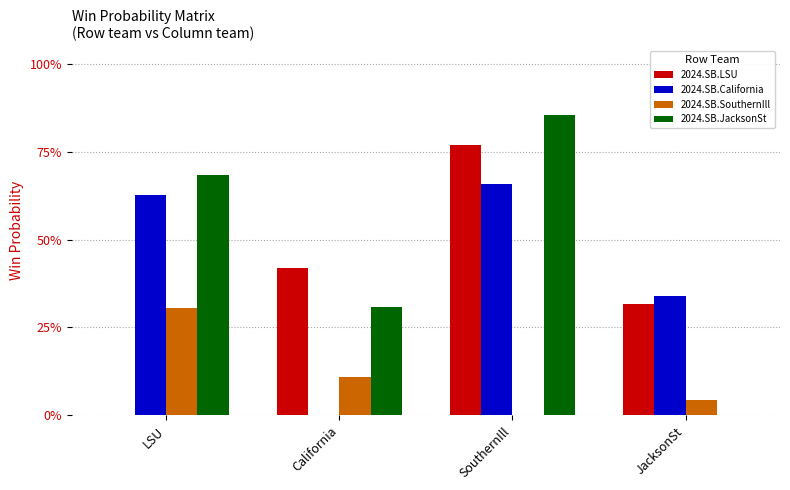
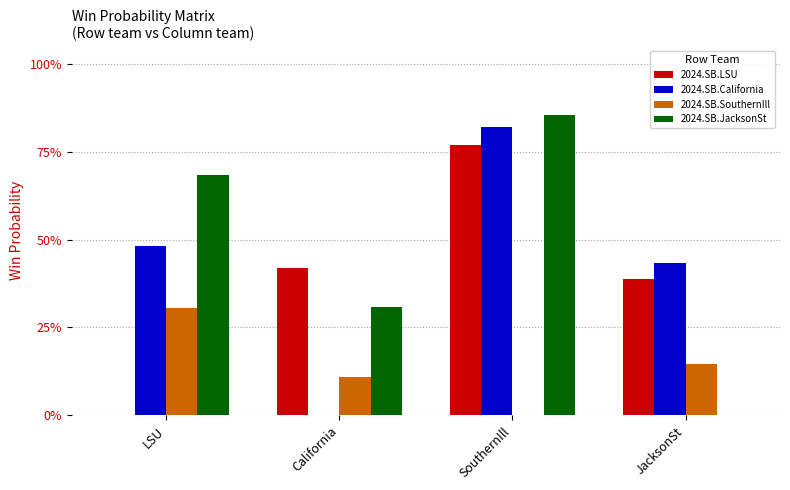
  {
    "2024.SB.LSU": {
      "LSU": "0%",
      "California": "42%",
      "SouthernIll": "77%",
-     "JacksonSt": "32%"
+     "JacksonSt": "39%"
    },
    "2024.SB.California": {
-     "LSU": "63%",
+     "LSU": "48%",
      "California": "0%",
-     "SouthernIll": "66%",
-     "JacksonSt": "34%"
+     "SouthernIll": "82%",
+     "JacksonSt": "43%"
    },
    "2024.SB.SouthernIll": {
      "LSU": "31%",
      "California": "11%",
      "SouthernIll": "0%",
-     "JacksonSt": "5%"
+     "JacksonSt": "14%"
    },
    "2024.SB.JacksonSt": {
      "LSU": "68%",
      "California": "31%",
      "SouthernIll": "86%",
      "JacksonSt": "0%"
    }
  }
